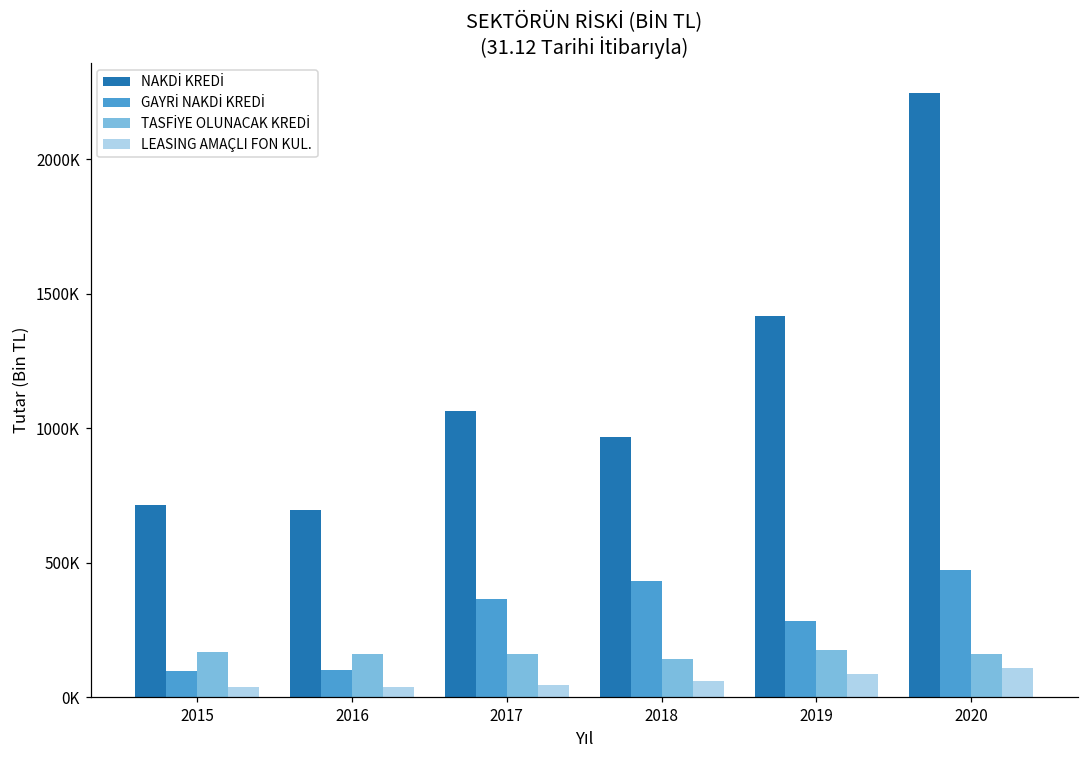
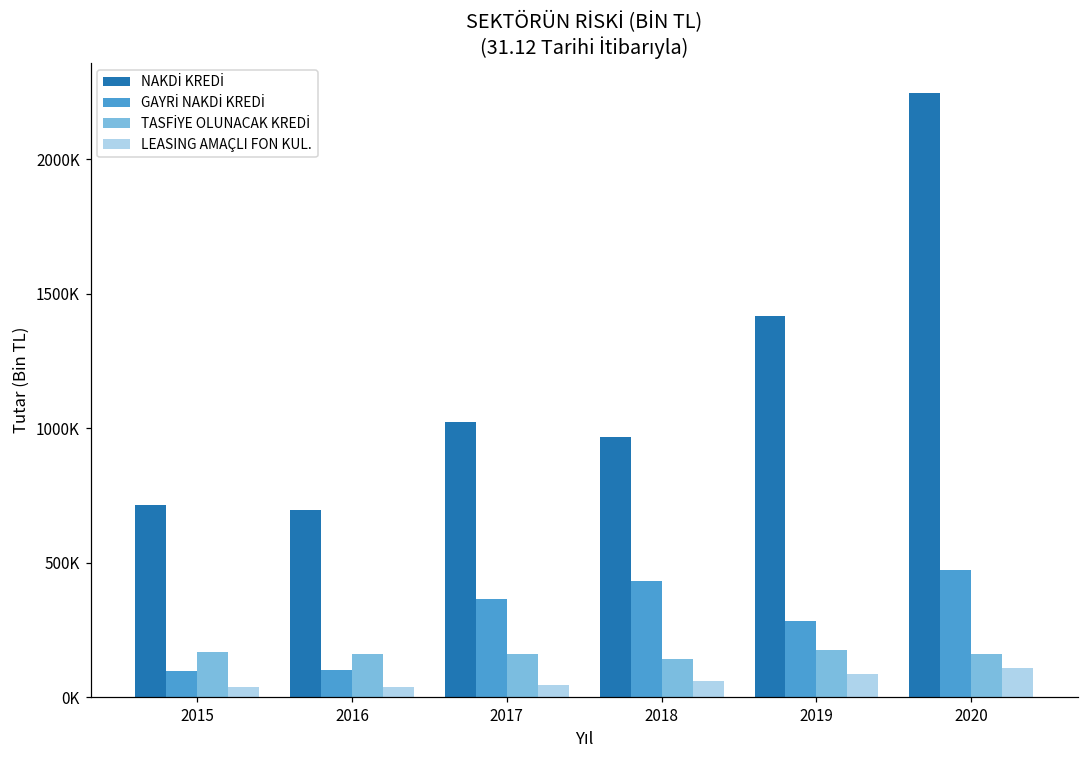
  {
    "NAKDİ KREDİ": {
      "2015": 710000,
      "2016": 700000,
-     "2017": 1060000,
+     "2017": 1020000,
      "2018": 970000,
      "2019": 1420000,
      "2020": 2250000
    }
  }
